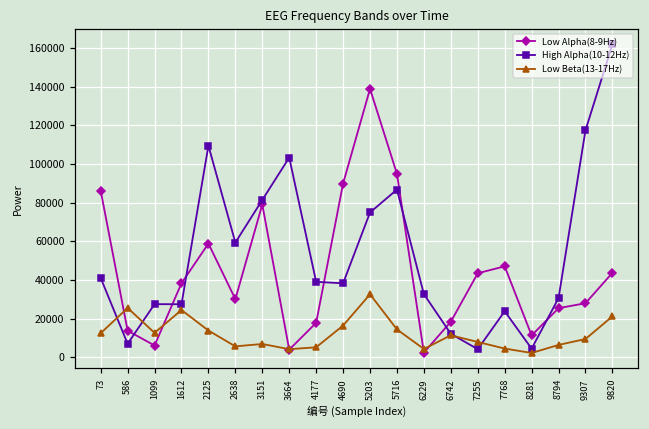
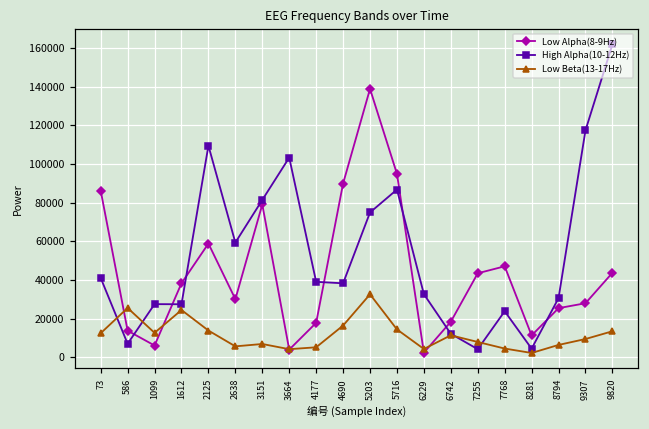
  {
    "Low Alpha(8-9Hz)": {
      "73": 86000,
      "586": 14000,
      "1099": 6000,
      "1612": 38000,
      "2125": 59000,
      "2638": 30000,
      "3151": 79000,
      "4177": 18000,
      "4690": 90000,
      "5203": 139000,
      "5716": 95000,
      "6229": 2000,
      "6742": 18000,
      "7255": 43000,
      "7768": 47000,
      "8281": 11000,
      "8794": 25000,
      "9307": 28000,
      "9820": 44000
    },
    "High Alpha(10-12Hz)": {
      "73": 41000,
      "586": 7000,
      "1099": 28000,
      "1612": 27000,
      "2125": 110000,
      "2638": 59000,
      "3151": 81000,
      "3664": 103000,
      "4177": 39000,
      "4690": 38000,
      "5203": 75000,
      "5716": 87000,
      "6229": 33000,
      "7255": 4000,
      "7768": 24000,
      "8281": 4000,
      "8794": 31000,
      "9307": 117000
    },
    "Low Beta(13-17Hz)": {
      "73": 12000,
      "586": 26000,
      "1099": 13000,
      "1612": 24000,
      "2125": 14000,
      "2638": 6000,
      "3151": 7000,
      "4177": 5000,
      "4690": 16000,
      "5203": 33000,
      "5716": 14000,
      "6229": 4000,
      "7255": 8000,
      "7768": 5000,
      "8281": 2000,
      "8794": 6000,
      "9307": 9000,
-     "9820": 21000
+     "9820": 13000
    }
  }
